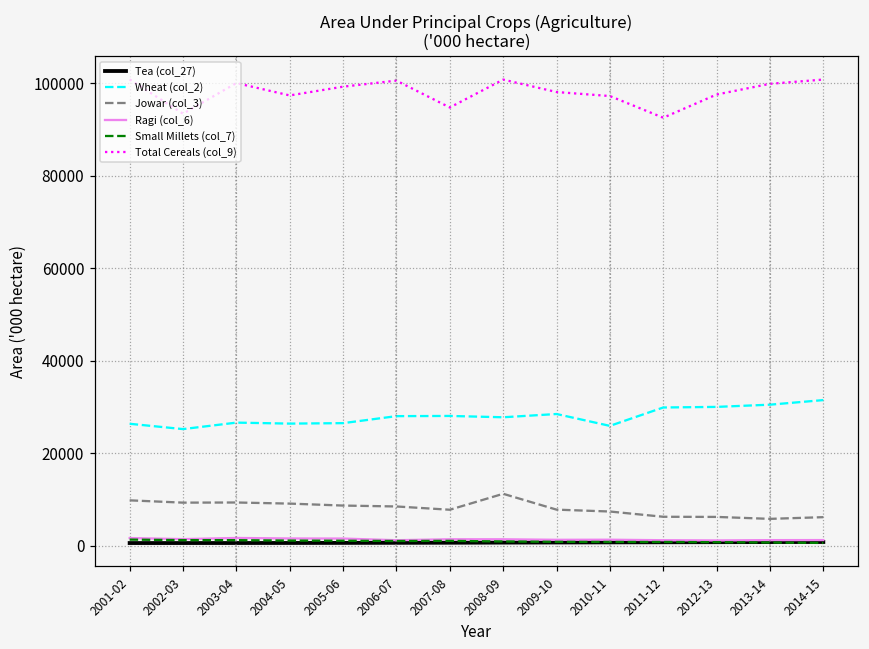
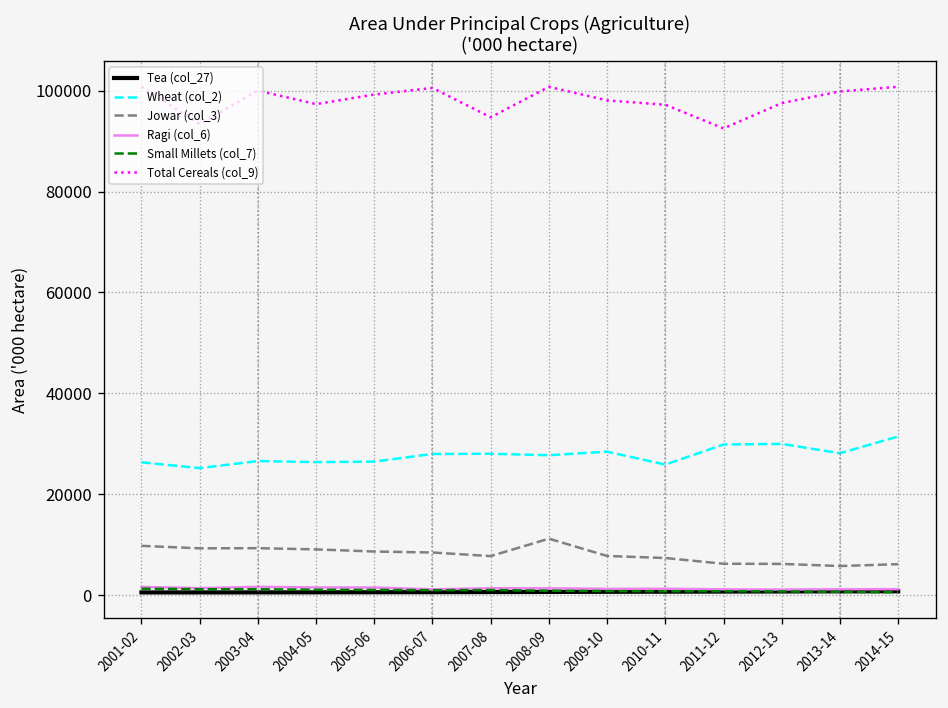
  {
    "Tea (col_27)": {
      "2001-02": 1000,
      "2002-03": 1000
    },
    "Wheat (col_2)": {
      "2001-02": 26000,
      "2002-03": 25000,
      "2003-04": 27000,
      "2004-05": 26000,
      "2005-06": 26000,
      "2006-07": 28000,
      "2007-08": 28000,
      "2008-09": 28000,
      "2009-10": 28000,
      "2010-11": 26000,
      "2011-12": 30000,
      "2012-13": 30000,
-     "2013-14": 30000,
+     "2013-14": 28000,
      "2014-15": 31000
    },
    "Jowar (col_3)": {
      "2001-02": 10000,
      "2002-03": 9000,
      "2003-04": 9000,
      "2004-05": 9000,
      "2005-06": 9000,
      "2006-07": 8000,
      "2007-08": 8000,
      "2008-09": 11000,
      "2009-10": 8000,
      "2010-11": 7000,
      "2011-12": 6000,
      "2012-13": 6000,
      "2013-14": 6000,
      "2014-15": 6000
    },
    "Total Cereals (col_9)": {
      "2004-05": 97000,
      "2005-06": 99000,
      "2006-07": 101000,
      "2007-08": 95000,
      "2008-09": 101000,
      "2009-10": 98000,
      "2010-11": 97000,
      "2011-12": 92000,
      "2012-13": 98000,
      "2013-14": 100000,
      "2014-15": 101000
    }
  }
